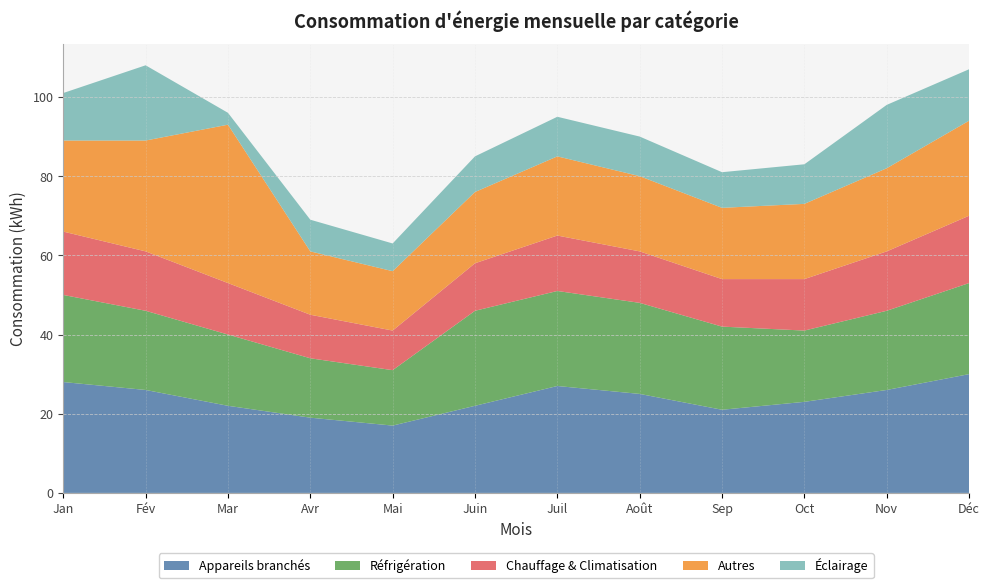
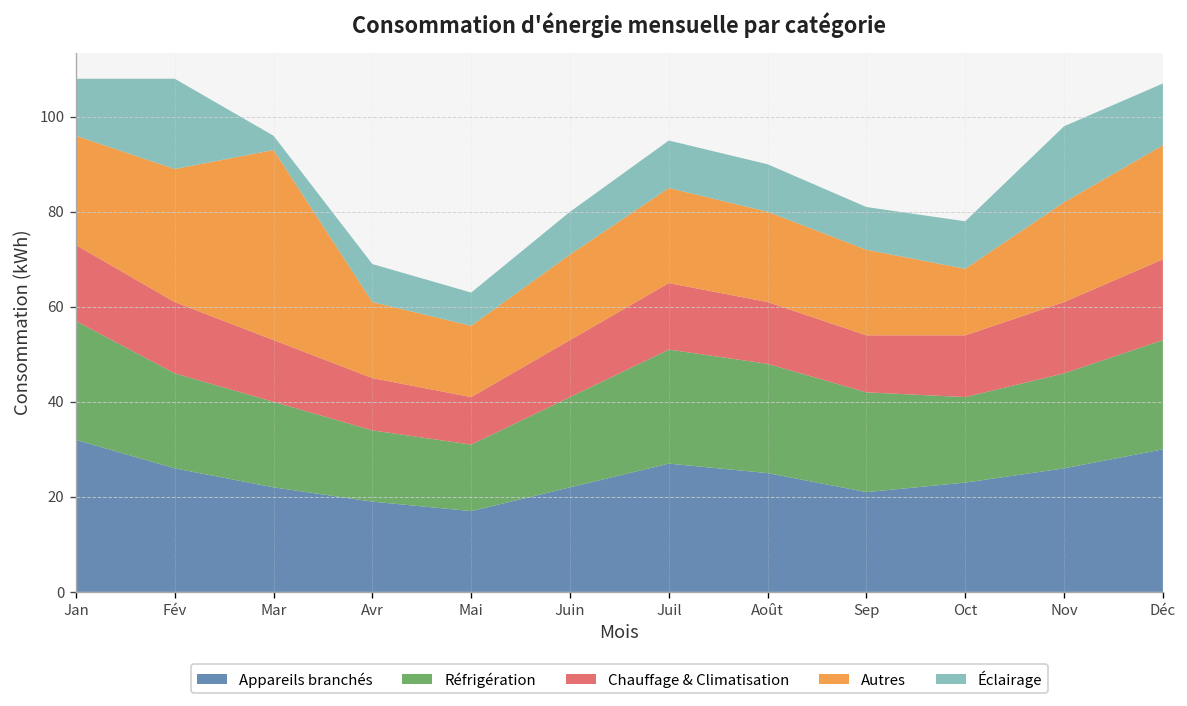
  {
    "Appareils branchés": {
-     "Jan": 28,
+     "Jan": 32,
      "Fév": 26,
      "Mar": 22,
      "Avr": 19,
      "Mai": 17,
      "Juin": 22,
      "Juil": 27,
      "Août": 25,
      "Sep": 21,
      "Oct": 23,
      "Nov": 26,
      "Déc": 30
    },
    "Réfrigération": {
-     "Jan": 22,
+     "Jan": 25,
      "Fév": 20,
      "Mar": 18,
      "Avr": 15,
      "Mai": 14,
-     "Juin": 24,
+     "Juin": 19,
      "Juil": 24,
      "Août": 23,
      "Sep": 21,
      "Oct": 18,
      "Nov": 20,
      "Déc": 23
    },
    "Chauffage & Climatisation": {
      "Jan": 16,
      "Fév": 15,
      "Mar": 13,
      "Avr": 11,
      "Mai": 10,
      "Juin": 12,
      "Juil": 14,
      "Août": 13,
      "Sep": 12,
      "Oct": 13,
      "Nov": 15,
      "Déc": 17
    },
    "Autres": {
      "Jan": 23,
      "Fév": 28,
      "Mar": 40,
      "Avr": 16,
      "Mai": 15,
      "Juin": 18,
      "Juil": 20,
      "Août": 19,
      "Sep": 18,
-     "Oct": 19,
+     "Oct": 14,
      "Nov": 21,
      "Déc": 24
    },
    "Éclairage": {
      "Jan": 12,
      "Fév": 19,
      "Mar": 3,
      "Avr": 8,
      "Mai": 7,
      "Juin": 9,
      "Juil": 10,
      "Août": 10,
      "Sep": 9,
      "Oct": 10,
      "Nov": 16,
      "Déc": 13
    }
  }
